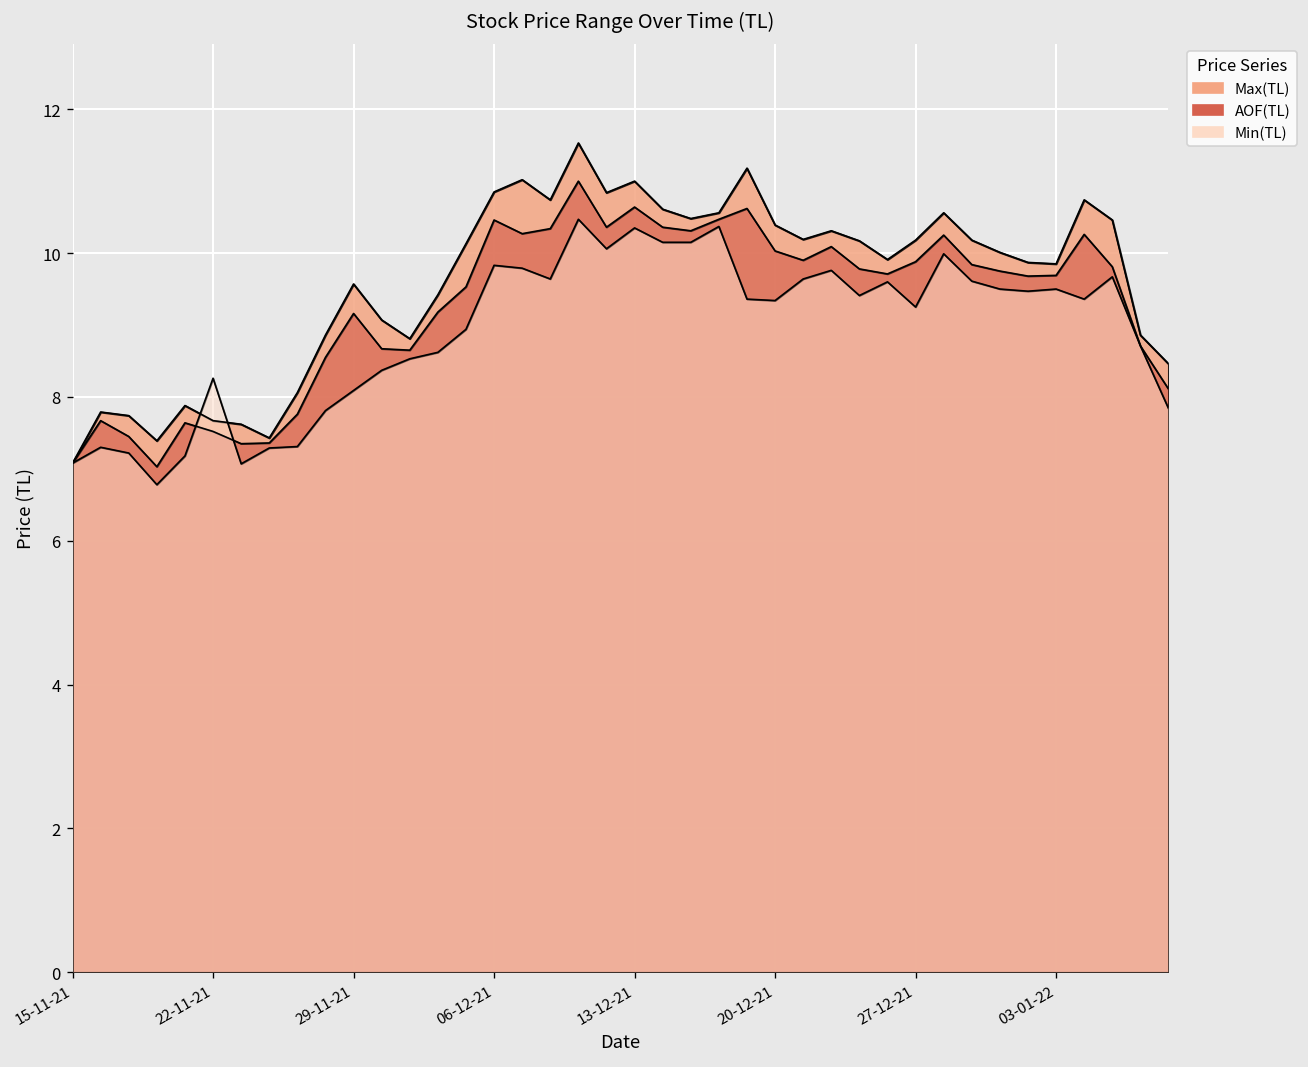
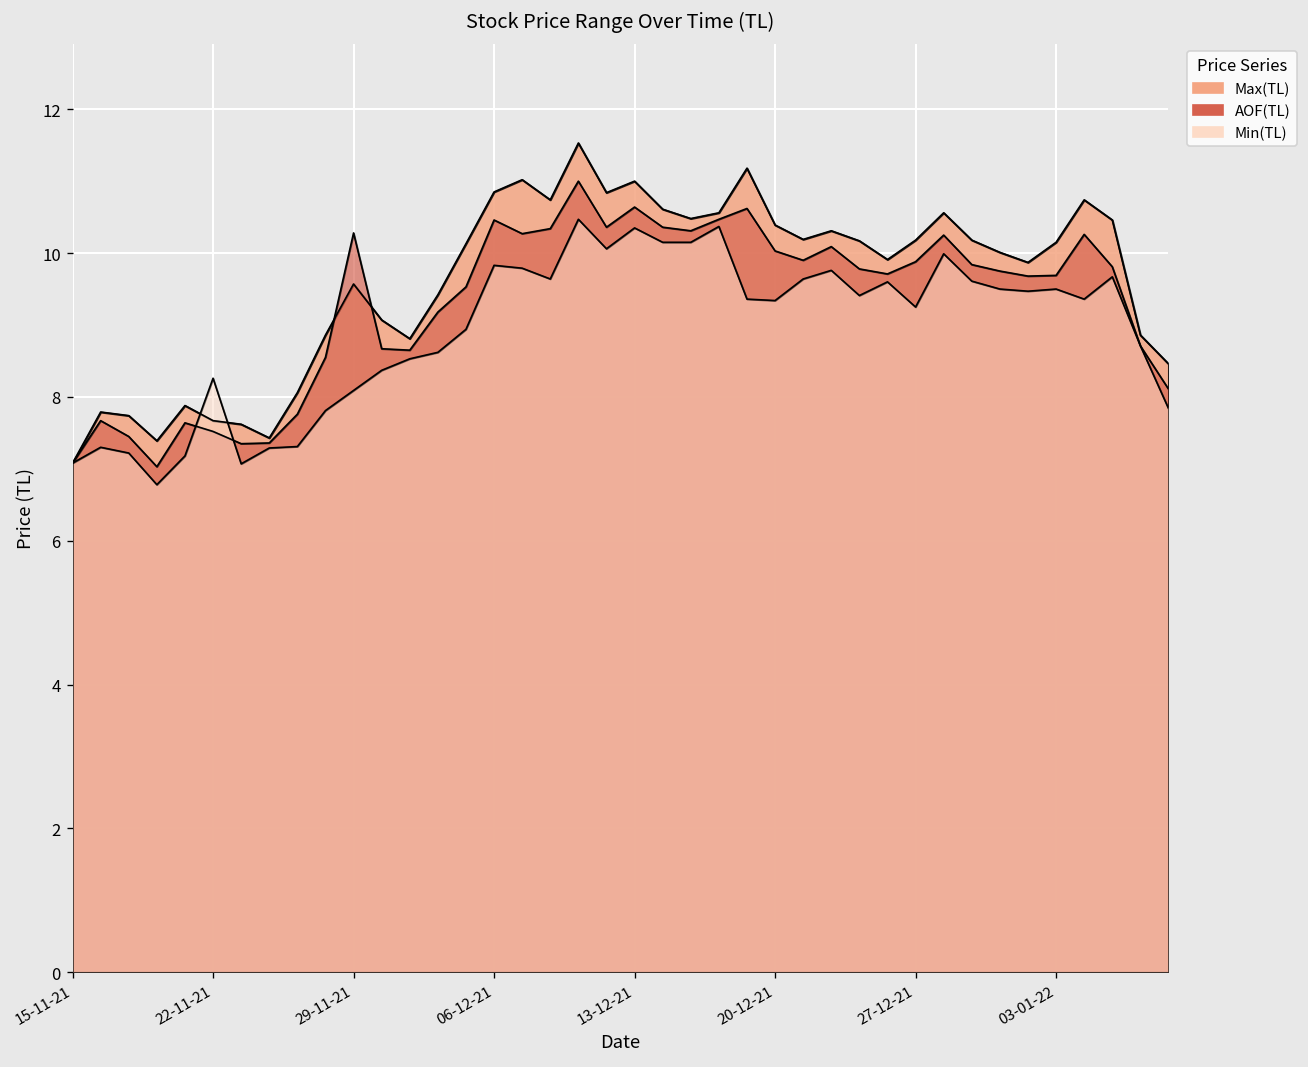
  {
    "Max(TL)": {
      "22-11-21": 7.7,
      "29-11-21": 9.6,
      "06-12-21": 10.9,
      "13-12-21": 11.0,
      "20-12-21": 10.4,
      "27-12-21": 10.2,
-     "03-01-22": 9.9
+     "03-01-22": 10.2
    },
    "AOF(TL)": {
      "22-11-21": 7.5,
-     "29-11-21": 9.2,
+     "29-11-21": 10.3,
      "06-12-21": 10.5,
      "13-12-21": 10.6,
      "20-12-21": 10.0,
      "27-12-21": 9.9,
      "03-01-22": 9.7
    },
    "Min(TL)": {
      "22-11-21": 8.3,
      "29-11-21": 8.1,
      "06-12-21": 9.8,
      "13-12-21": 10.4,
      "20-12-21": 9.3,
      "27-12-21": 9.3,
      "03-01-22": 9.5
    }
  }
